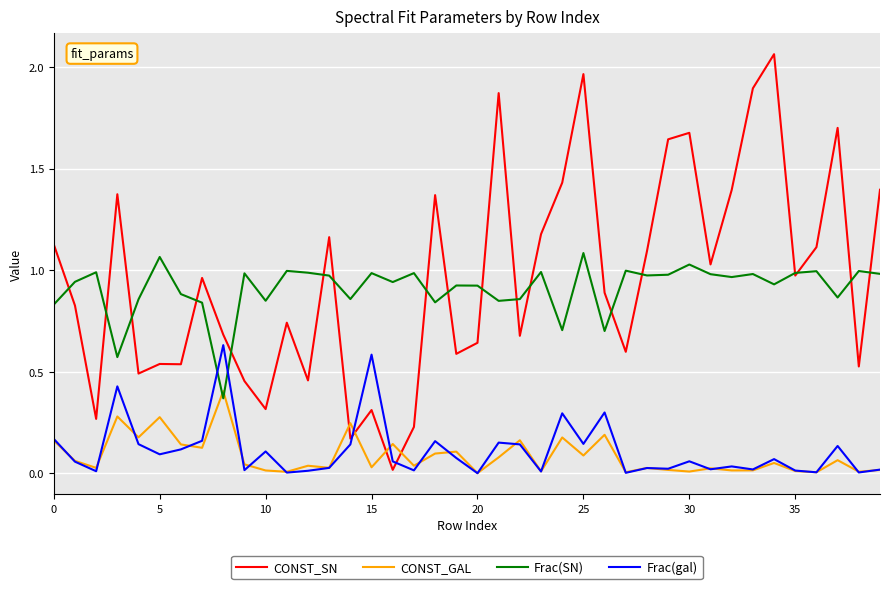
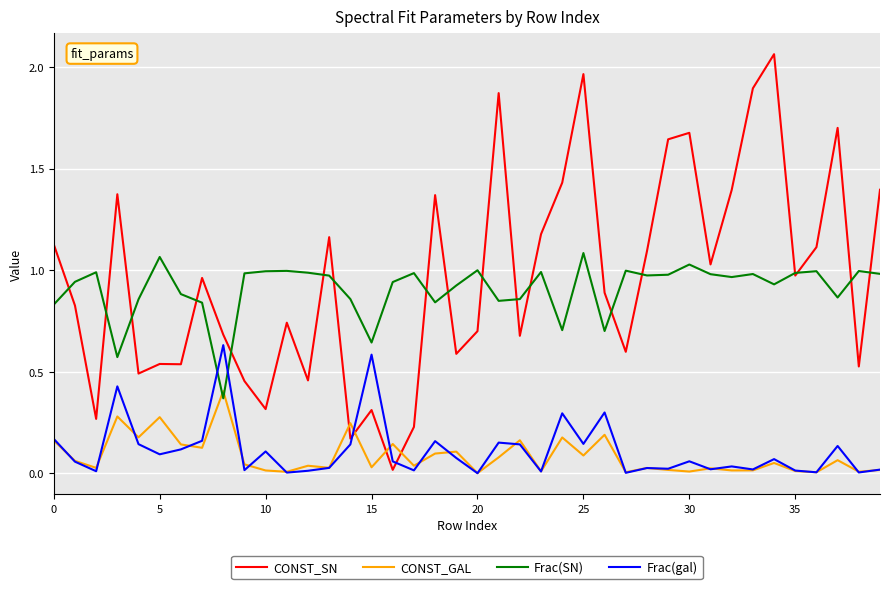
  {
    "CONST_SN": {
      "0": 1.13,
      "5": 0.54,
      "10": 0.32,
      "15": 0.31,
-     "20": 0.64,
+     "20": 0.70,
      "25": 1.97,
      "30": 1.68,
      "35": 0.97
    },
    "CONST_GAL": {
      "5": 0.28,
      "10": 0.01,
      "15": 0.03,
      "25": 0.09,
      "30": 0.01
    },
    "Frac(SN)": {
      "0": 0.83,
      "5": 1.07,
-     "10": 0.85,
-     "15": 0.99,
-     "20": 0.92,
+     "10": 0.99,
+     "15": 0.64,
+     "20": 1.00,
      "25": 1.08,
      "30": 1.03,
      "35": 0.99
    },
    "Frac(gal)": {
      "5": 0.09,
      "10": 0.11,
      "15": 0.58,
      "25": 0.14,
      "30": 0.06
    }
  }
